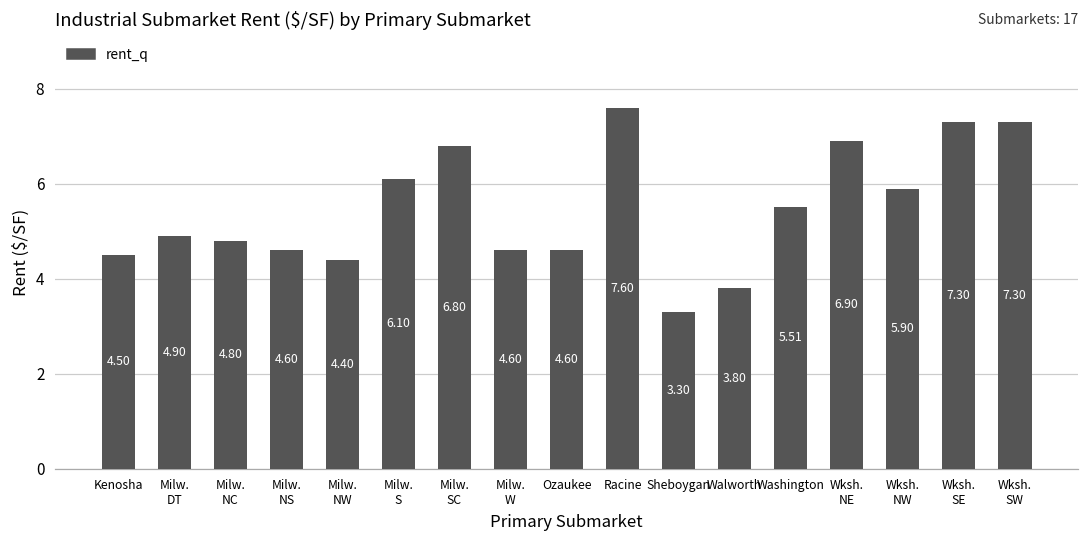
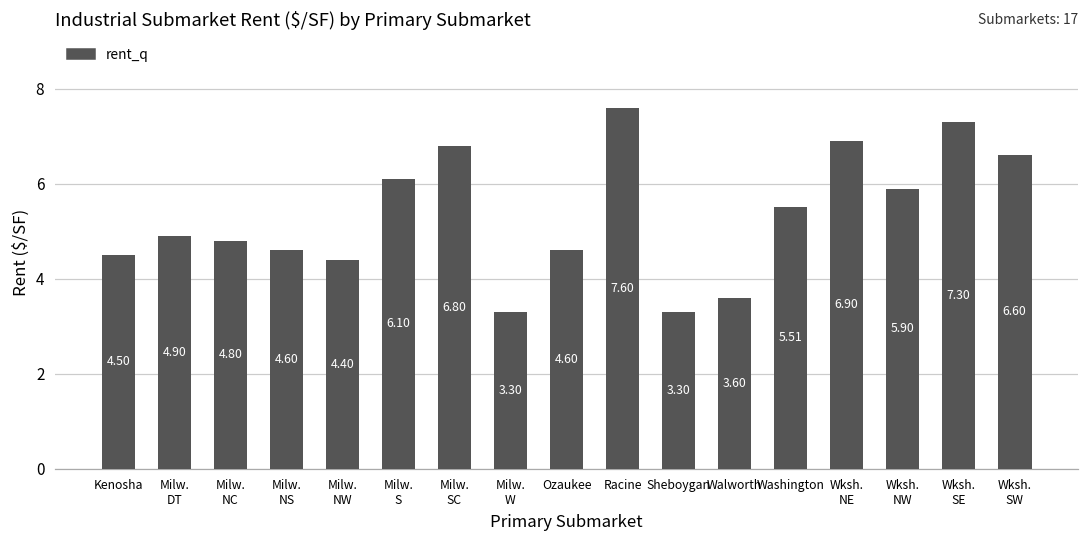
  {
    "Kenosha": 4.50,
    "Milw. DT": 4.90,
    "Milw. NC": 4.80,
    "Milw. NS": 4.60,
    "Milw. NW": 4.40,
    "Milw. S": 6.10,
    "Milw. SC": 6.80,
-   "Milw. W": 4.60,
+   "Milw. W": 3.30,
    "Ozaukee": 4.60,
    "Racine": 7.60,
    "Sheboygan": 3.30,
-   "Walworth": 3.80,
+   "Walworth": 3.60,
    "Washington": 5.51,
    "Wksh. NE": 6.90,
    "Wksh. NW": 5.90,
    "Wksh. SE": 7.30,
-   "Wksh. SW": 7.30
+   "Wksh. SW": 6.60
  }
